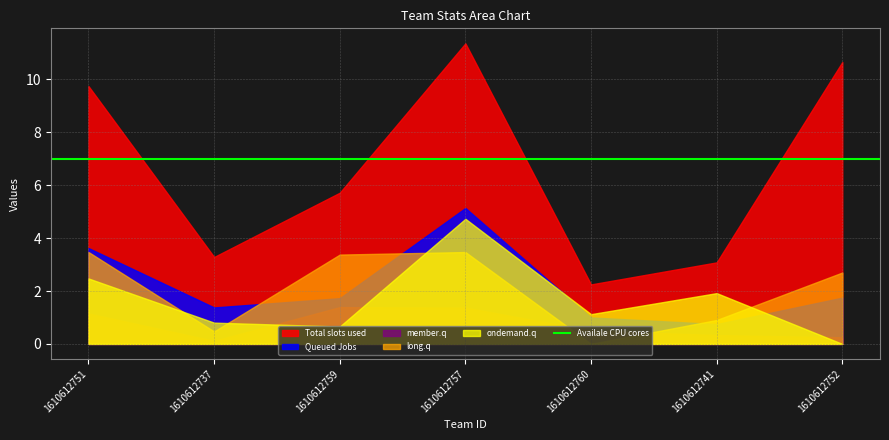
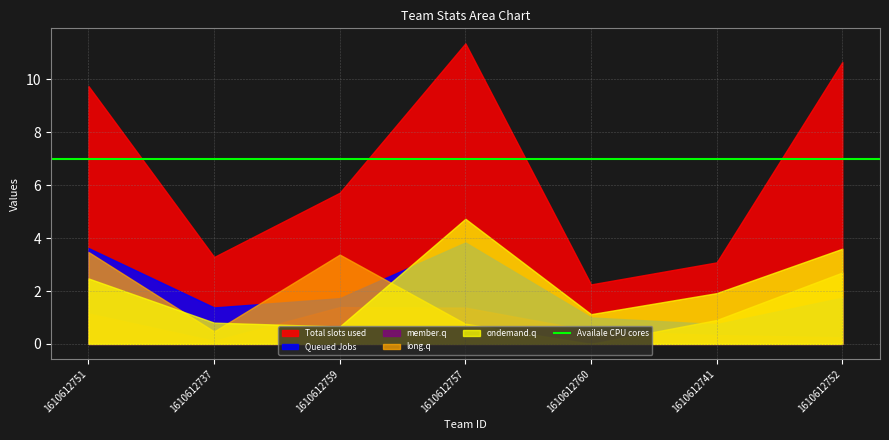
  {
    "Total slots used": {
      "1610612751": 9.8,
      "1610612737": 3.3,
      "1610612759": 5.7,
      "1610612757": 11.4,
      "1610612760": 2.3,
      "1610612741": 3.1,
      "1610612752": 10.7
    },
    "Queued Jobs": {
      "1610612751": 3.6,
      "1610612737": 1.4,
      "1610612759": 1.7,
-     "1610612757": 5.1,
+     "1610612757": 3.8,
      "1610612760": 1.0,
      "1610612741": 0.8,
      "1610612752": 1.8
    },
    "member.q": {
      "1610612751": 1.2,
      "1610612737": 0.1,
      "1610612759": 1.4,
      "1610612757": 1.4,
      "1610612741": 0.3,
      "1610612752": 0.3
    },
    "long.q": {
      "1610612751": 3.5,
      "1610612737": 0.5,
      "1610612759": 3.4,
-     "1610612757": 3.5,
+     "1610612757": 0.8,
      "1610612741": 0.9,
      "1610612752": 2.7
    },
    "ondemand.q": {
      "1610612751": 2.5,
      "1610612737": 0.8,
      "1610612757": 4.7,
      "1610612760": 1.1,
      "1610612741": 1.9,
-     "1610612752": 0.0
+     "1610612752": 3.6
    }
  }
